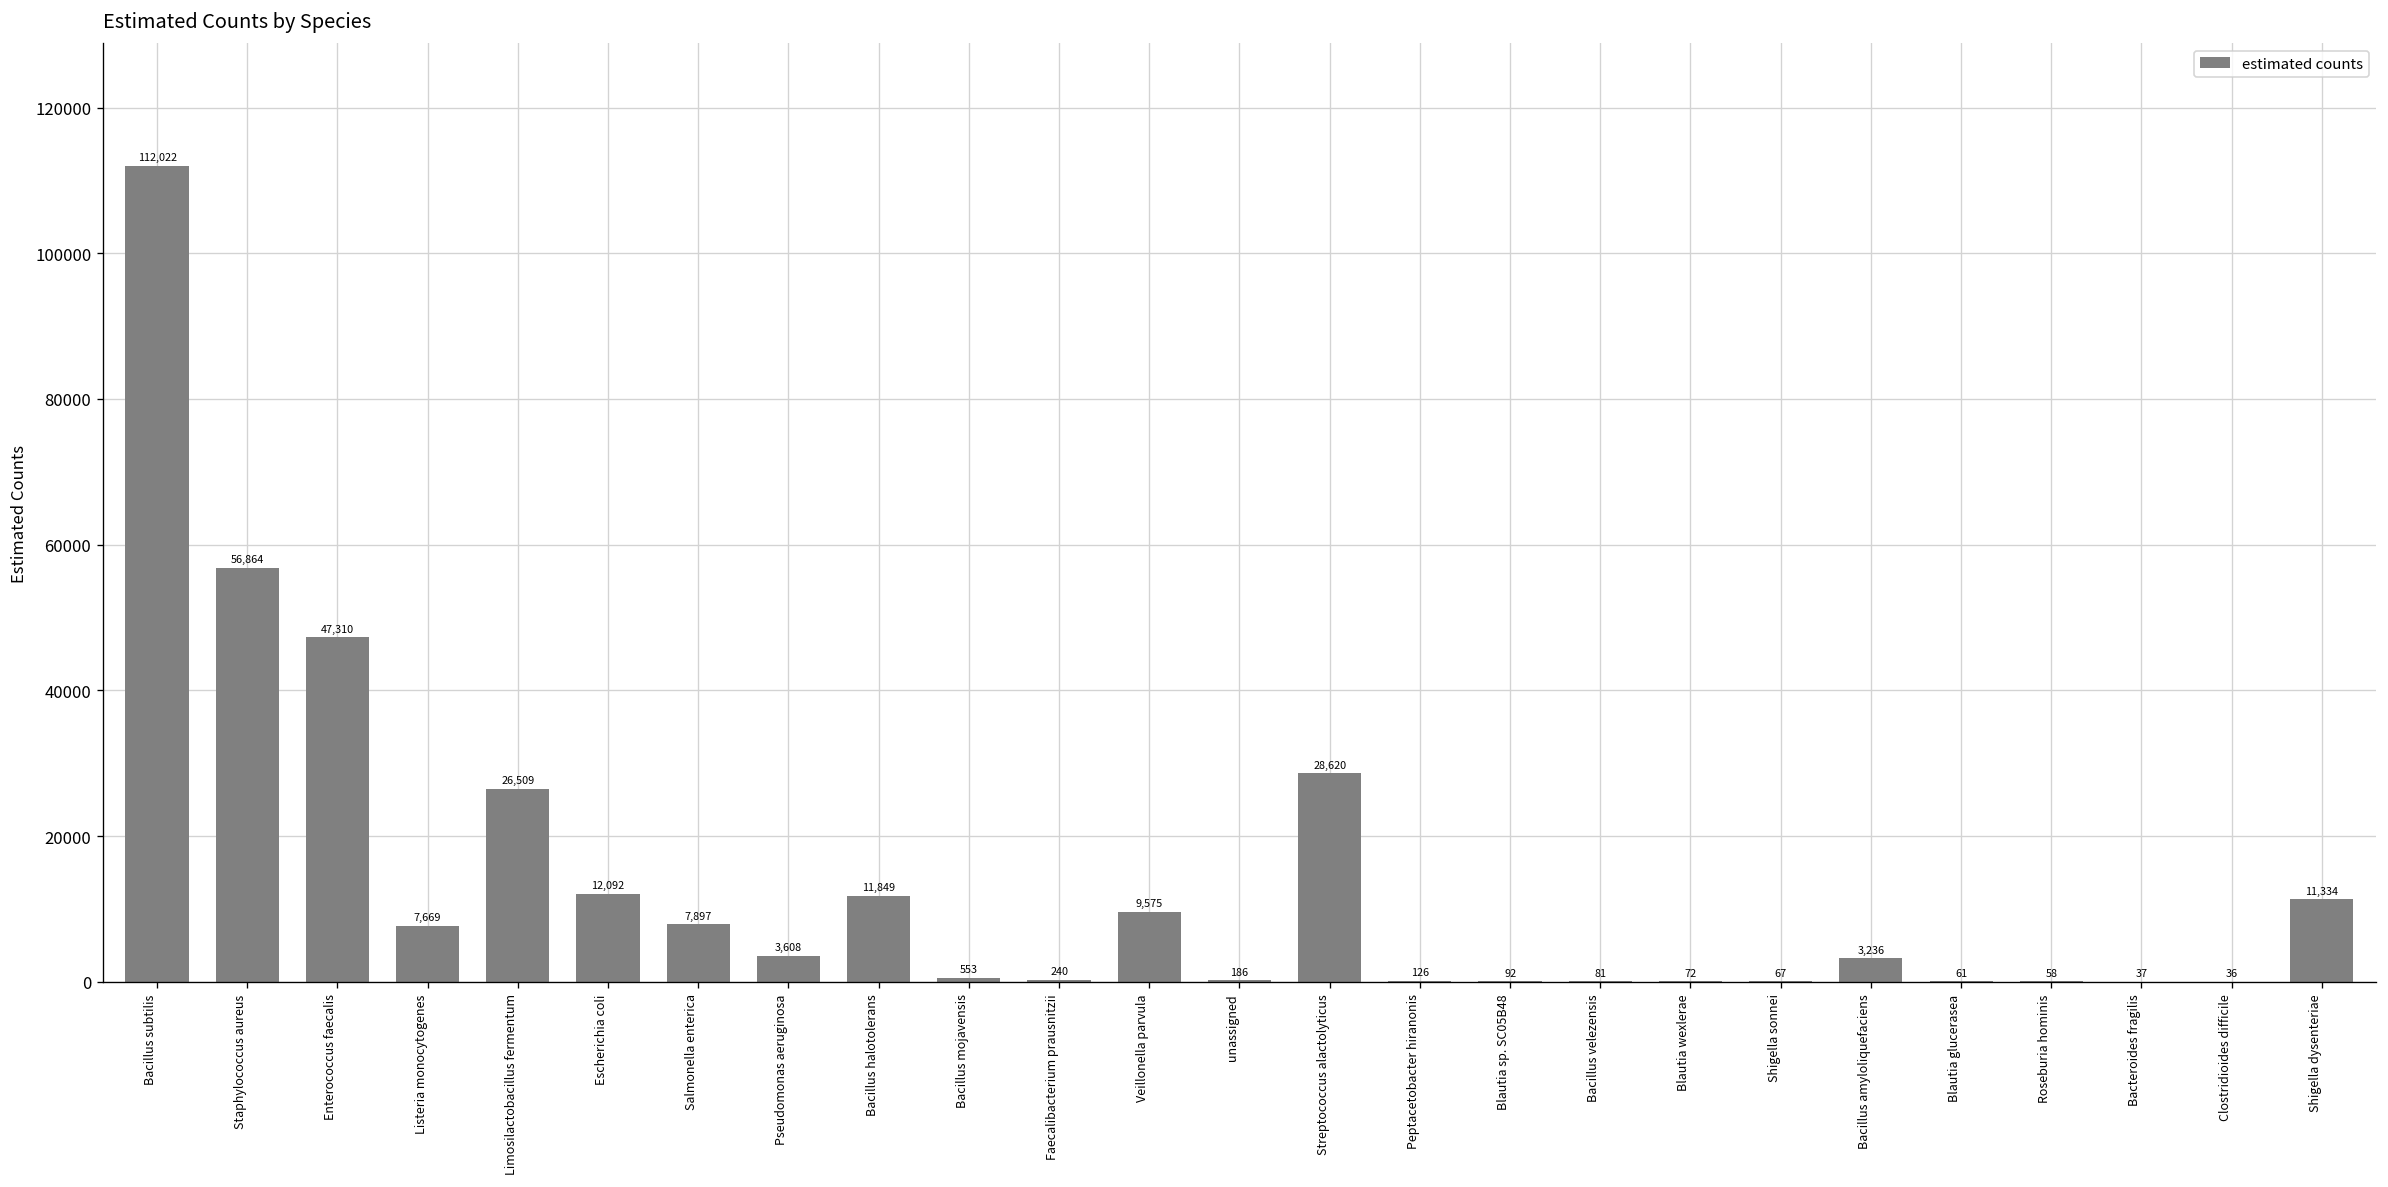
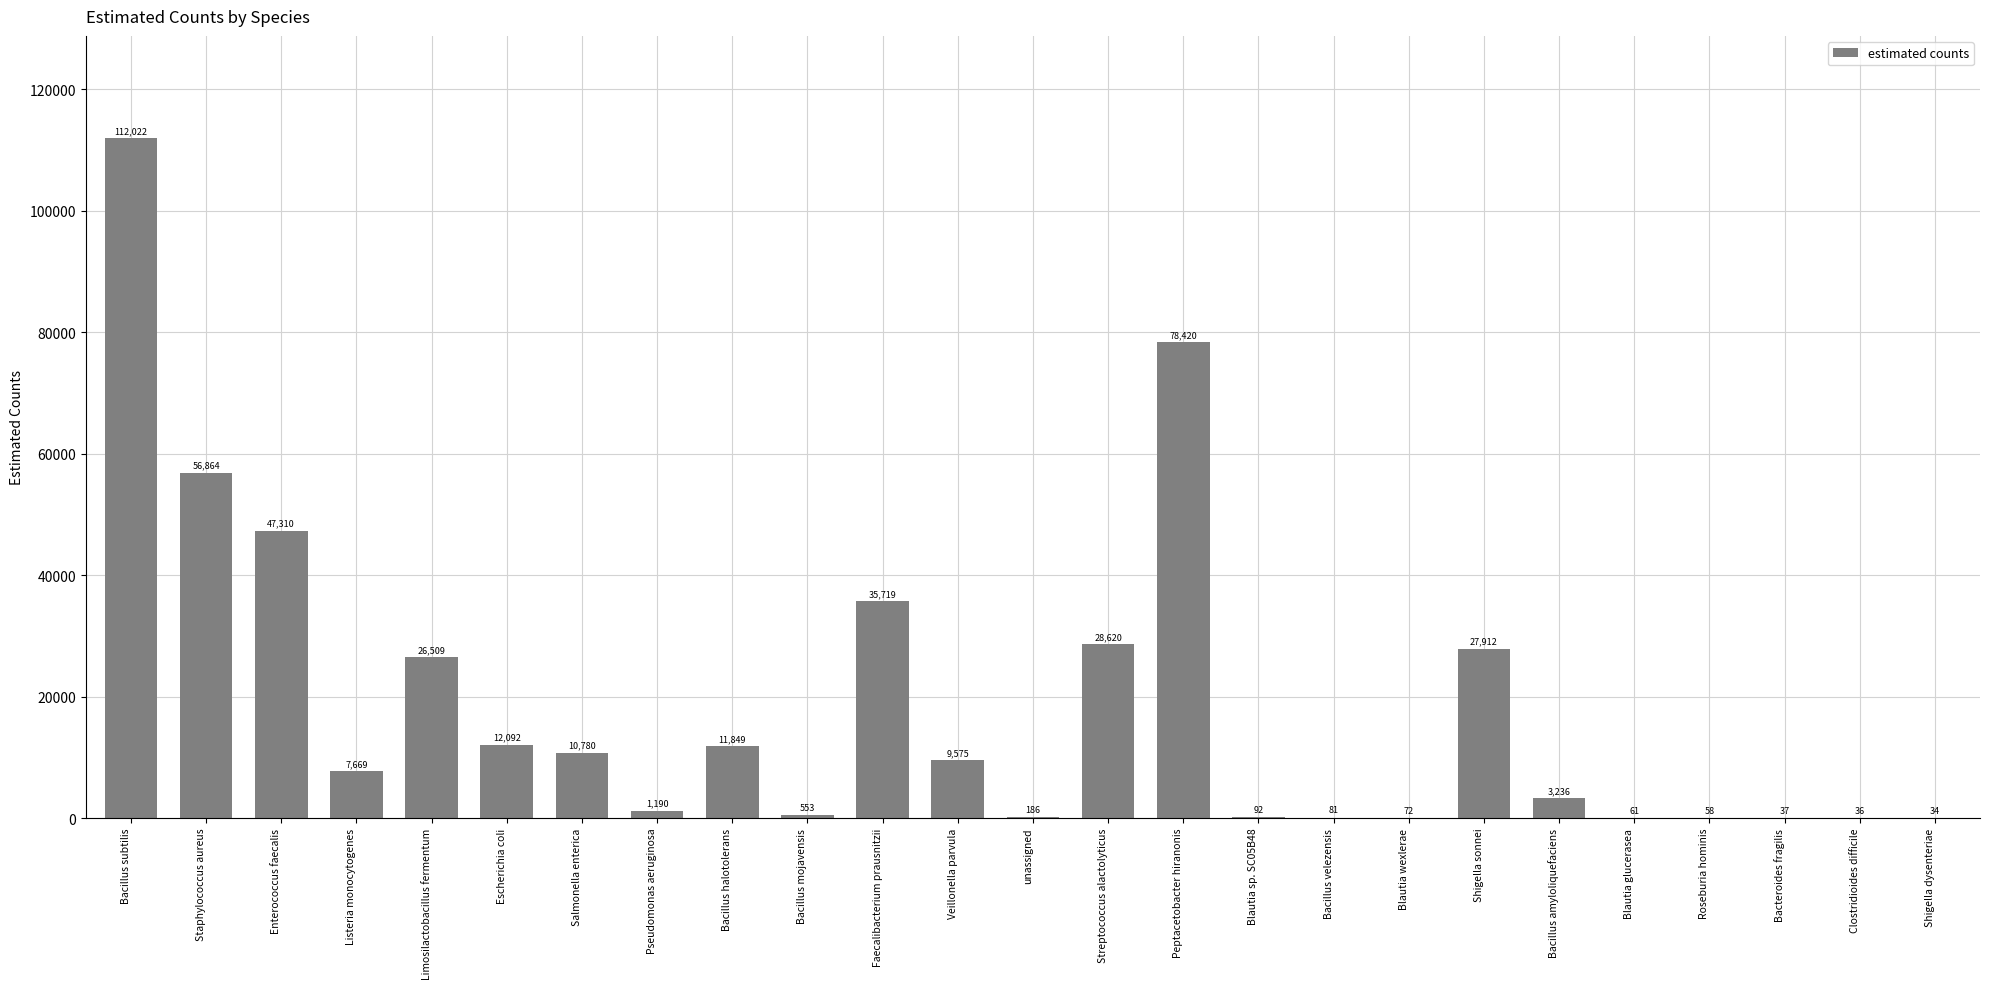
  {
    "Bacillus subtilis": "112,022",
    "Staphylococcus aureus": "56,864",
    "Enterococcus faecalis": "47,310",
    "Listeria monocytogenes": "7,669",
    "Limosilactobacillus fermentum": "26,509",
    "Escherichia coli": "12,092",
-   "Salmonella enterica": "7,897",
-   "Pseudomonas aeruginosa": "3,608",
+   "Salmonella enterica": "10,780",
+   "Pseudomonas aeruginosa": "1,190",
    "Bacillus halotolerans": "11,849",
    "Bacillus mojavensis": "553",
-   "Faecalibacterium prausnitzii": "240",
+   "Faecalibacterium prausnitzii": "35,719",
    "Veillonella parvula": "9,575",
    "unassigned": "186",
    "Streptococcus alactolyticus": "28,620",
-   "Peptacetobacter hiranonis": "126",
+   "Peptacetobacter hiranonis": "78,420",
    "Blautia sp. SC05B48": "92",
    "Bacillus velezensis": "81",
    "Blautia wexlerae": "72",
-   "Shigella sonnei": "67",
+   "Shigella sonnei": "27,912",
    "Bacillus amyloliquefaciens": "3,236",
    "Blautia glucerasea": "61",
    "Roseburia hominis": "58",
    "Bacteroides fragilis": "37",
    "Clostridioides difficile": "36",
-   "Shigella dysenteriae": "11,334"
+   "Shigella dysenteriae": "34"
  }
